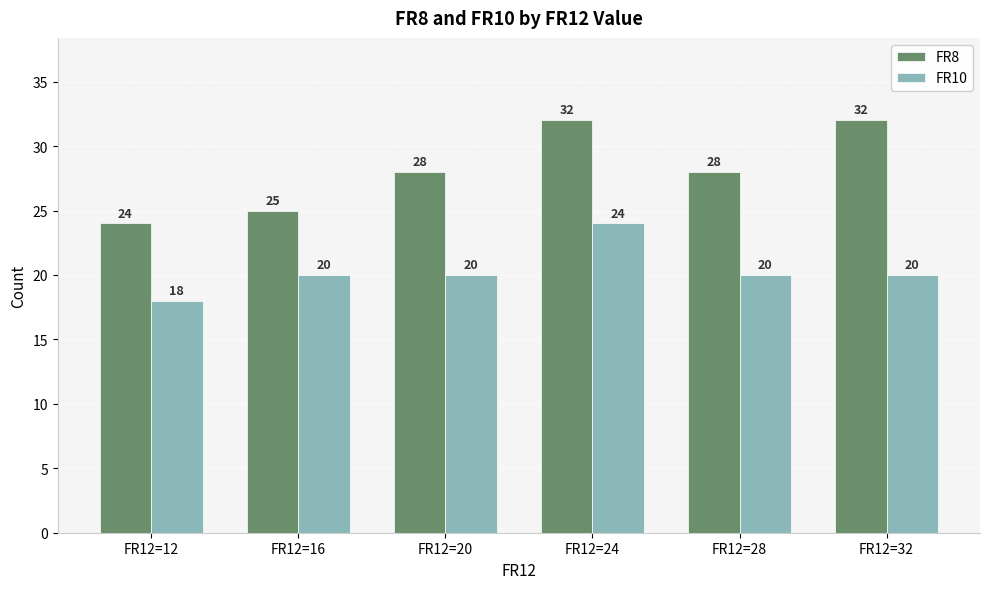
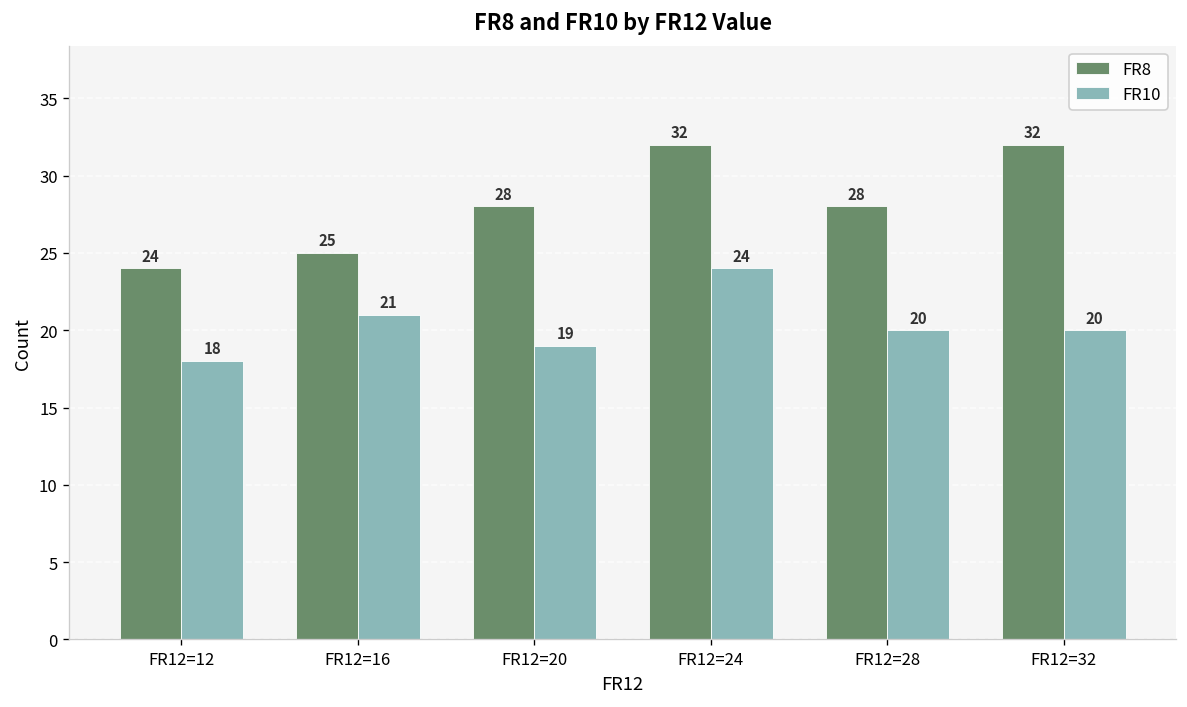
  {
    "FR8": {
      "FR12=12": 24,
      "FR12=16": 25,
      "FR12=20": 28,
      "FR12=24": 32,
      "FR12=28": 28,
      "FR12=32": 32
    },
    "FR10": {
      "FR12=12": 18,
-     "FR12=16": 20,
-     "FR12=20": 20,
+     "FR12=16": 21,
+     "FR12=20": 19,
      "FR12=24": 24,
      "FR12=28": 20,
      "FR12=32": 20
    }
  }
